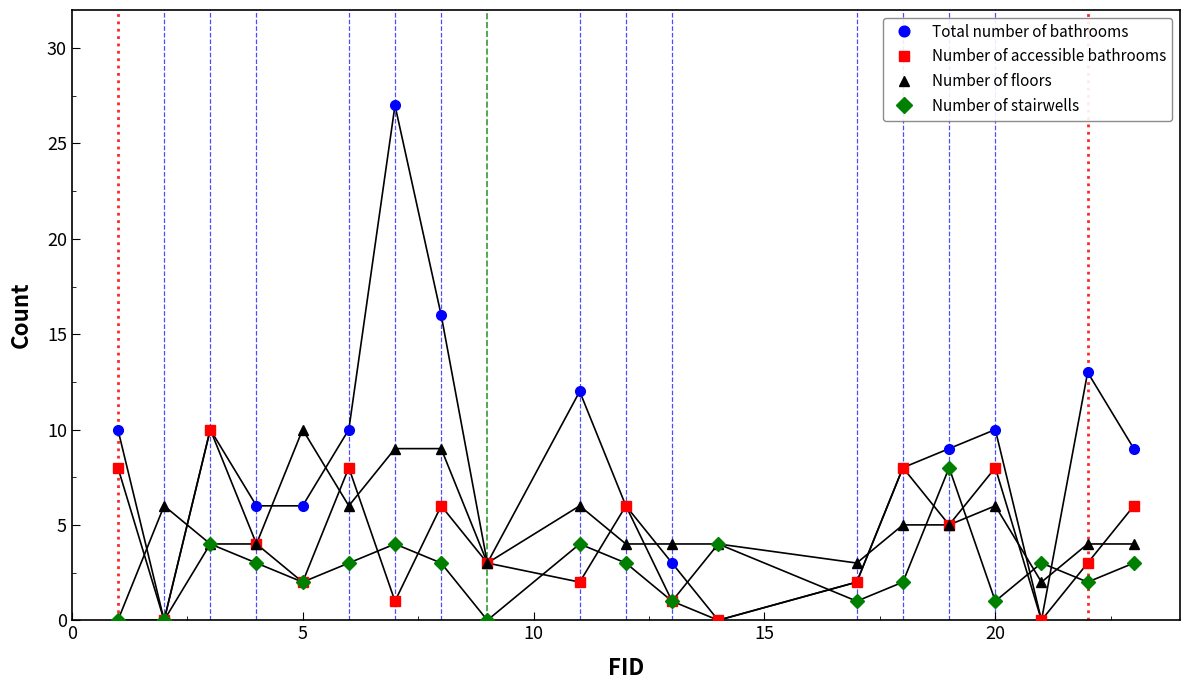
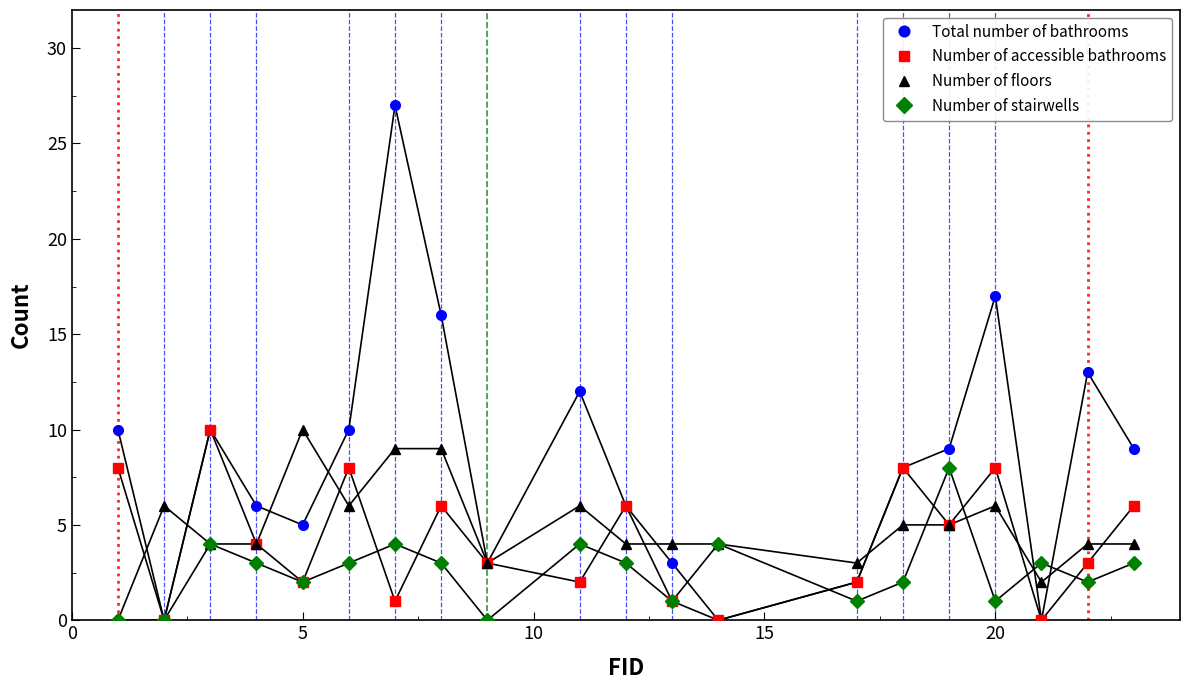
  {
    "Total number of bathrooms": {
-     "5": 6,
-     "20": 10
+     "5": 5,
+     "20": 17
    },
    "Number of accessible bathrooms": {
      "20": 8
    },
    "Number of floors": {
      "5": 10,
      "20": 6
    },
    "Number of stairwells": {
      "20": 1
    }
  }
